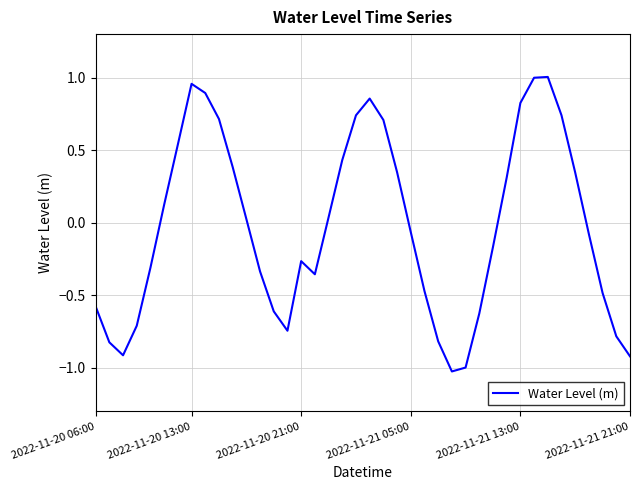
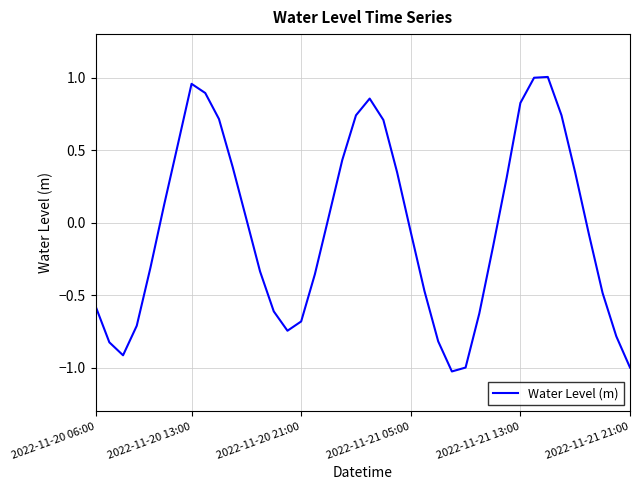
  {
    "2022-11-20 06:00": -0.58,
    "2022-11-20 13:00": 0.96,
-   "2022-11-20 21:00": -0.26,
+   "2022-11-20 21:00": -0.68,
    "2022-11-21 05:00": -0.06,
    "2022-11-21 13:00": 0.83,
-   "2022-11-21 21:00": -0.92
+   "2022-11-21 21:00": -1.00
  }
